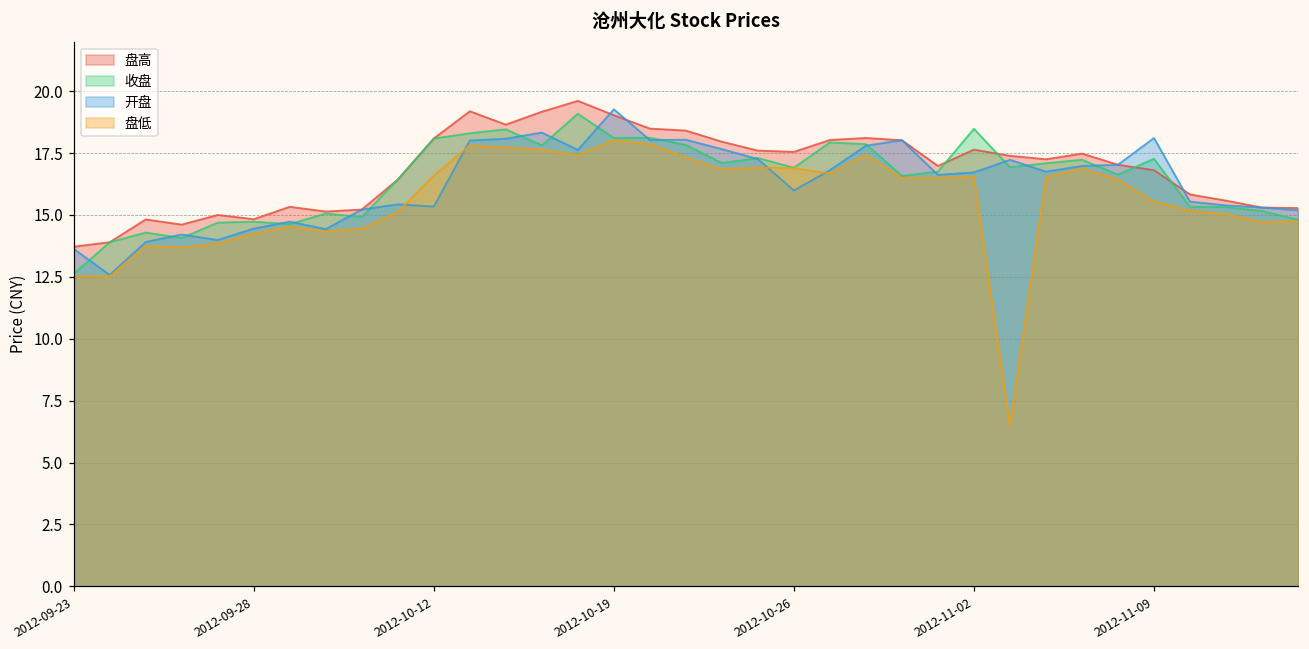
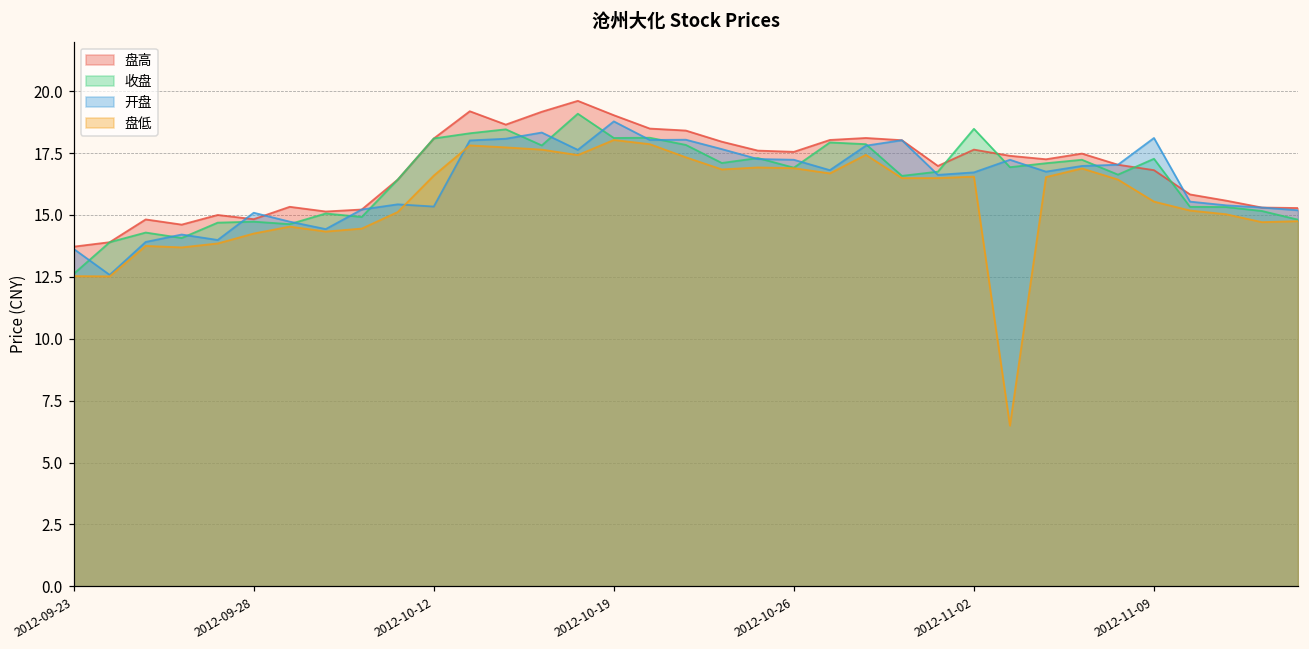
  {
    "收盘": {
      "2012-11-02": 18.5,
      "2012-11-09": 17.3
    },
    "开盘": {
-     "2012-09-28": 14.5,
+     "2012-09-28": 15.1,
      "2012-10-12": 15.3,
-     "2012-10-19": 19.3,
-     "2012-10-26": 16.0,
+     "2012-10-19": 18.8,
+     "2012-10-26": 17.2,
      "2012-11-02": 16.7,
      "2012-11-09": 18.1
    }
  }
